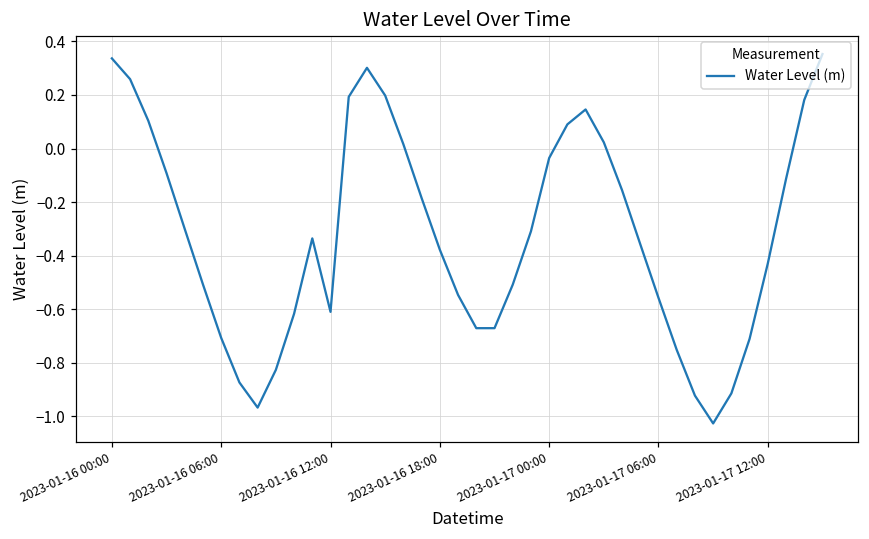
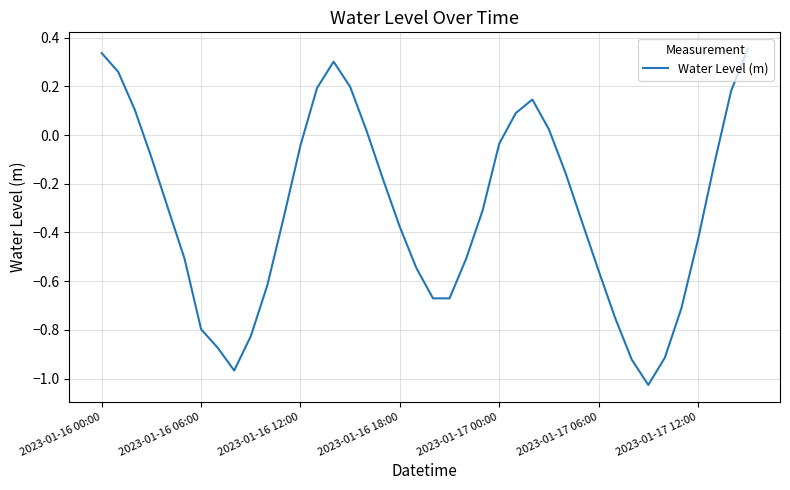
  {
    "2023-01-16 00:00": 0.34,
-   "2023-01-16 06:00": -0.71,
-   "2023-01-16 12:00": -0.61,
+   "2023-01-16 06:00": -0.80,
+   "2023-01-16 12:00": -0.04,
    "2023-01-16 18:00": -0.38,
    "2023-01-17 00:00": -0.04,
    "2023-01-17 06:00": -0.56,
    "2023-01-17 12:00": -0.43
  }
